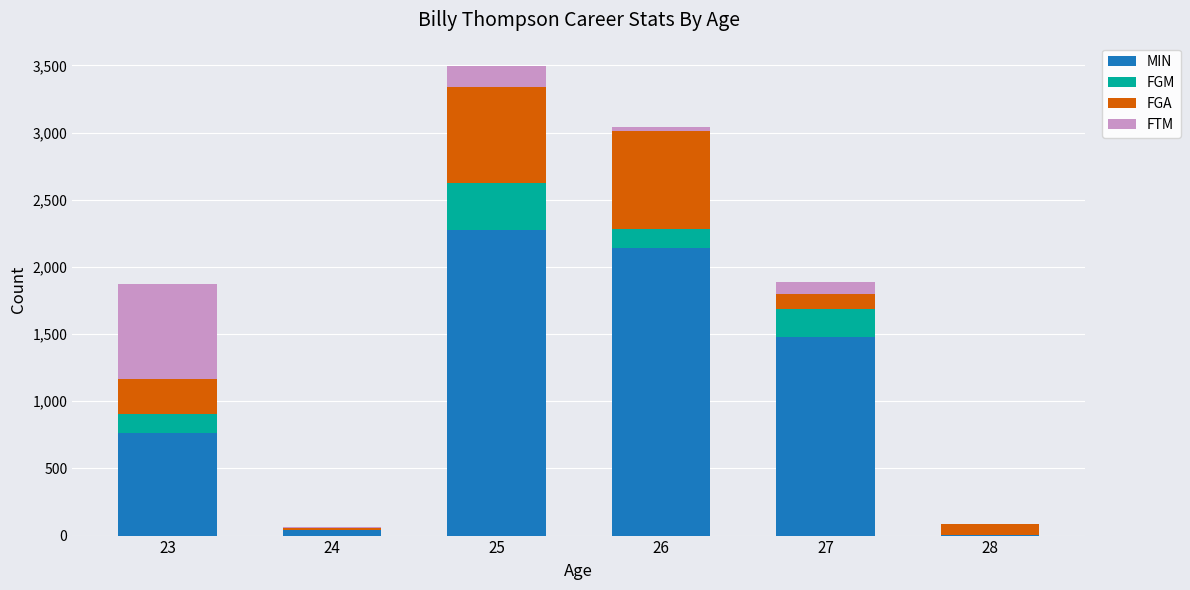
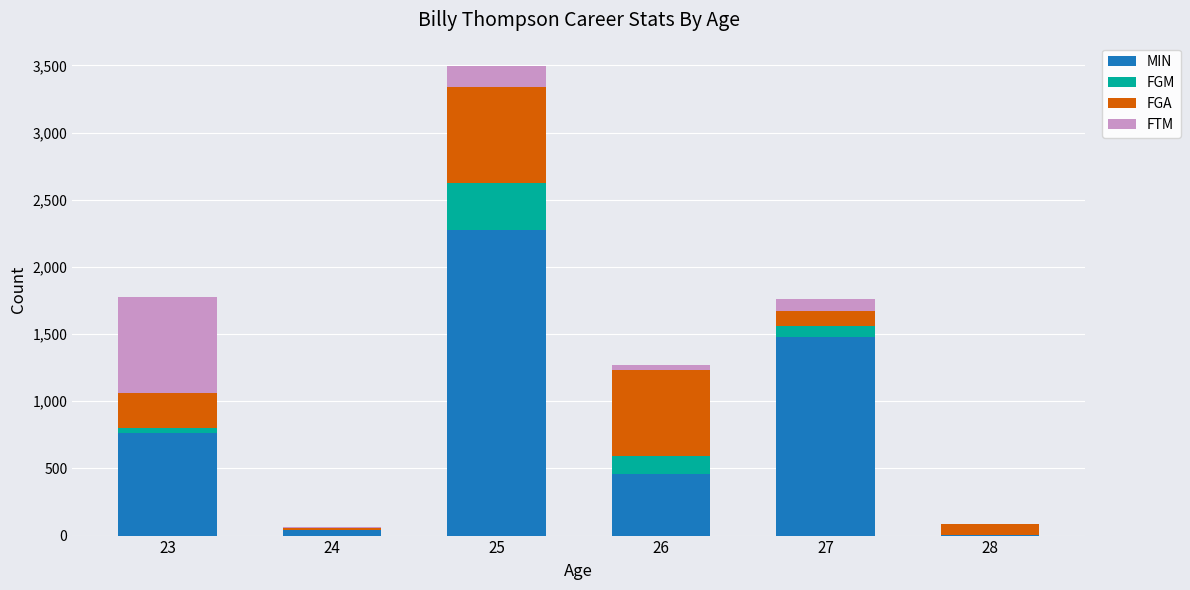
  {
    "MIN": {
      "23": "760",
      "24": "40",
      "25": "2,270",
-     "26": "2,140",
+     "26": "460",
      "27": "1,480"
    },
    "FGM": {
-     "23": "140",
+     "23": "40",
      "25": "350",
      "26": "140",
-     "27": "210",
+     "27": "80",
      "28": "0"
    },
    "FGA": {
      "23": "260",
      "25": "720",
-     "26": "730",
+     "26": "640",
      "27": "110",
      "28": "80"
    },
    "FTM": {
      "23": "710",
      "25": "160",
      "26": "30",
      "27": "90",
      "28": "0"
    }
  }
